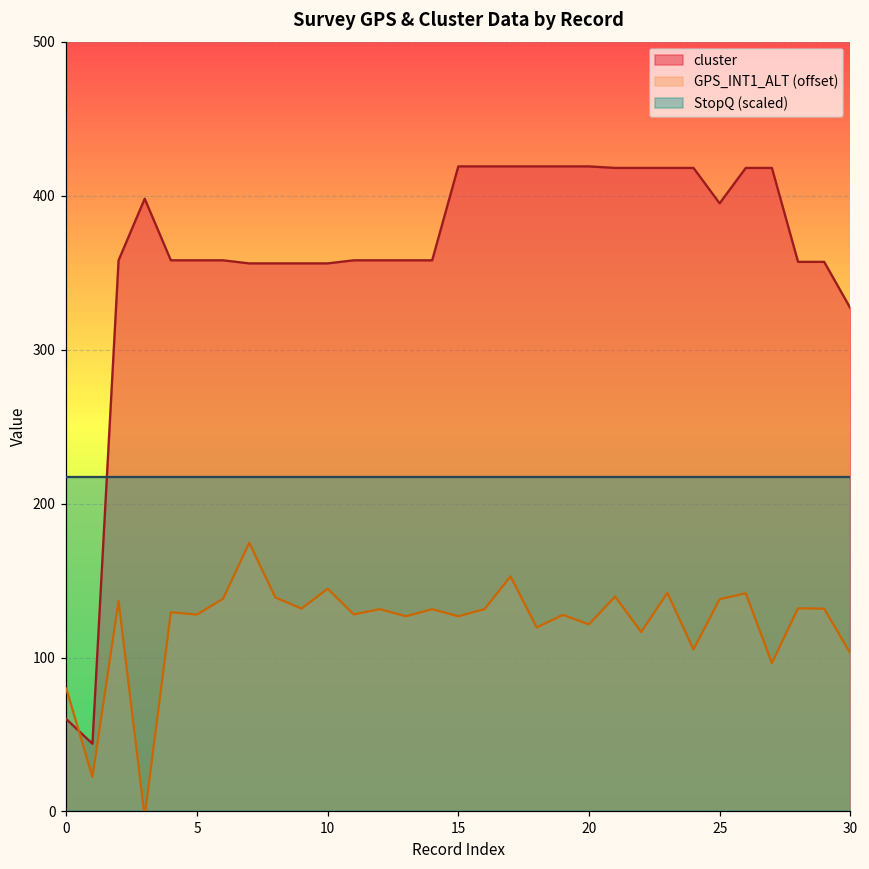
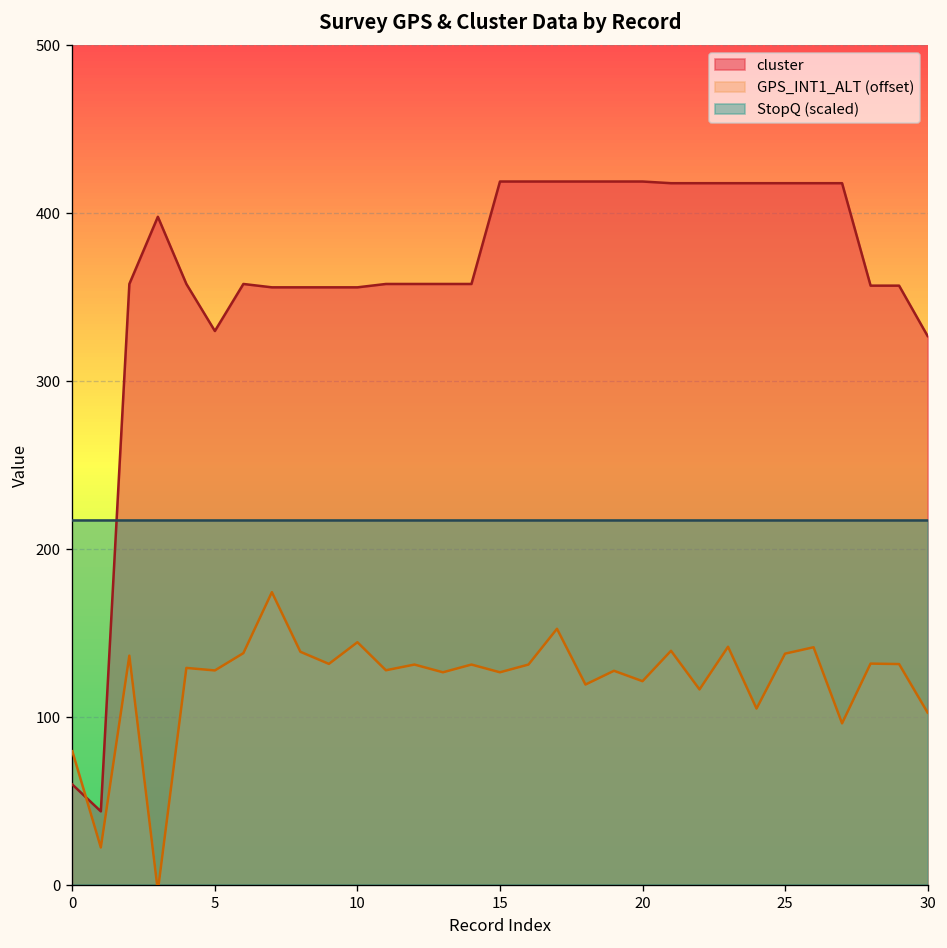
  {
    "cluster": {
      "0": 60,
-     "5": 358,
+     "5": 330,
      "10": 356,
      "15": 419,
      "20": 419,
-     "25": 395,
+     "25": 418,
      "30": 327
    },
    "StopQ (scaled)": {
      "0": 218,
      "5": 218,
      "10": 218,
      "15": 218,
      "20": 218,
      "25": 218,
      "30": 218
    }
  }
